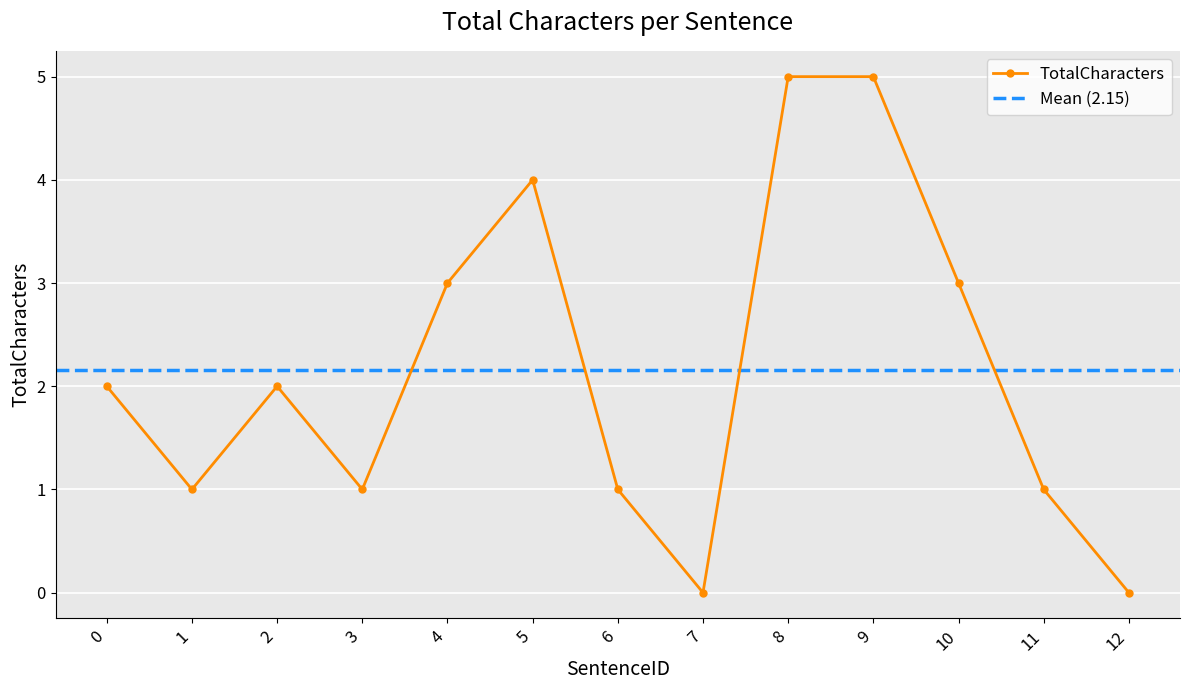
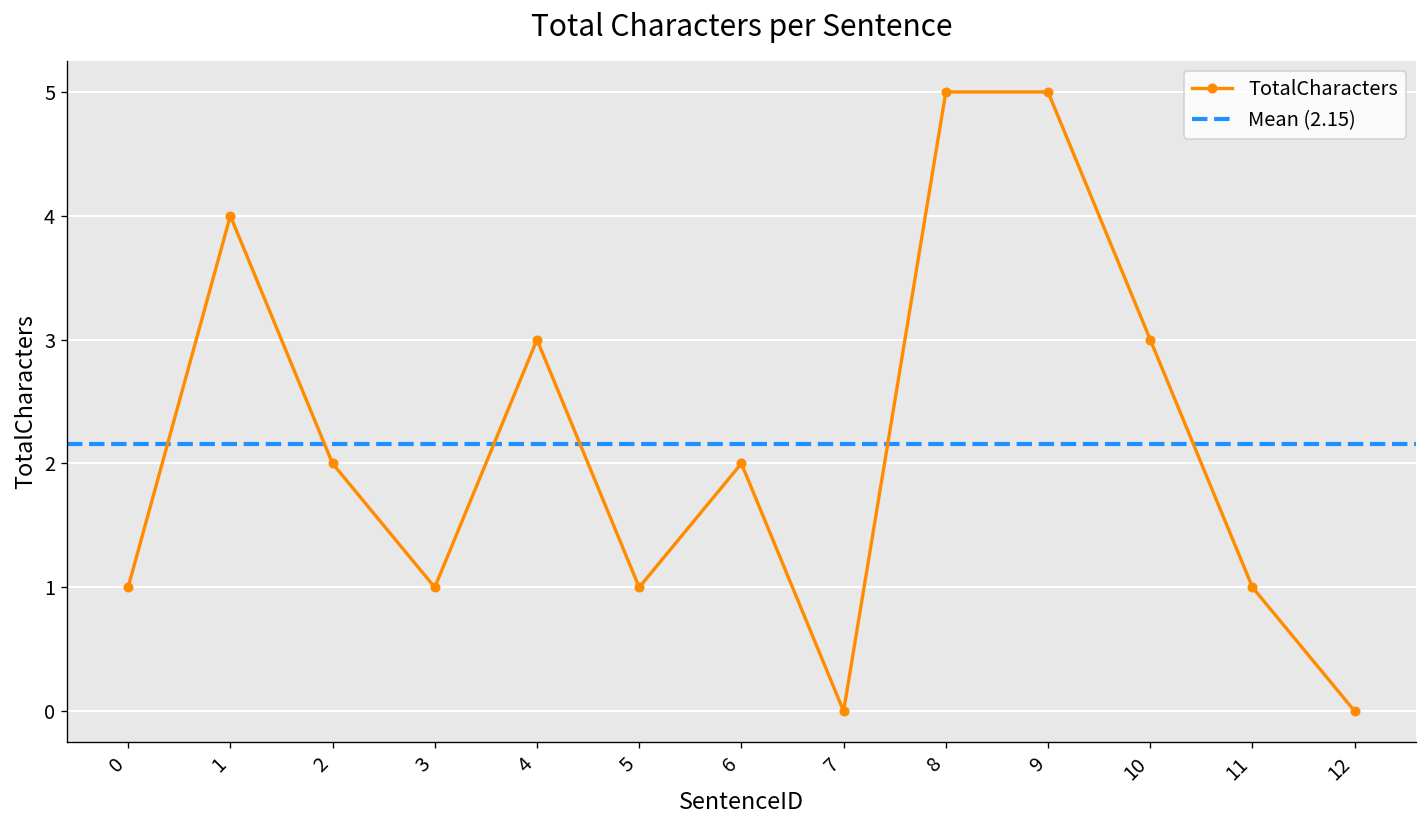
  {
-   "0": 2,
-   "1": 1,
+   "0": 1,
+   "1": 4,
    "2": 2,
    "3": 1,
    "4": 3,
-   "5": 4,
-   "6": 1,
+   "5": 1,
+   "6": 2,
    "7": 0,
    "8": 5,
    "9": 5,
    "10": 3,
    "11": 1,
    "12": 0
  }
